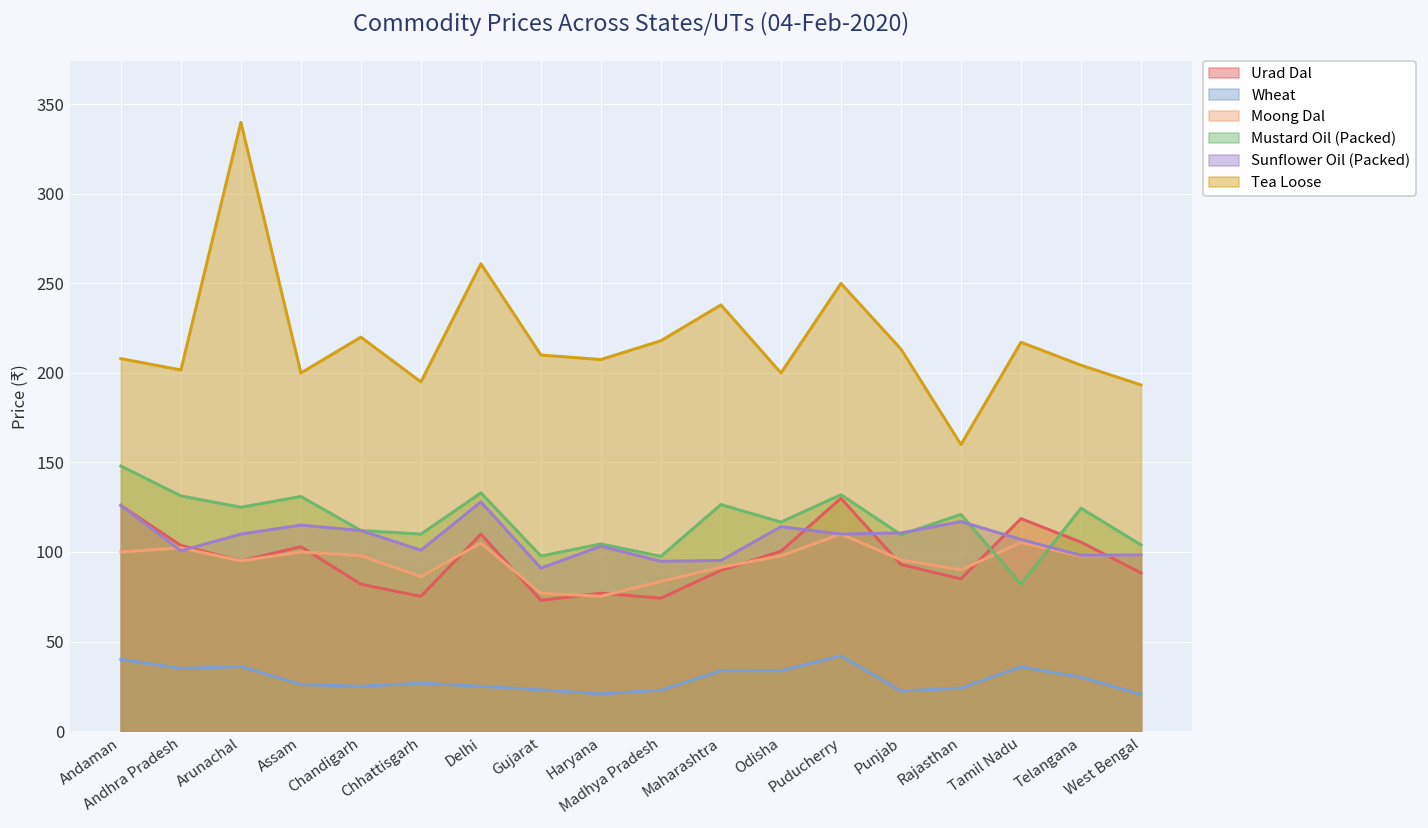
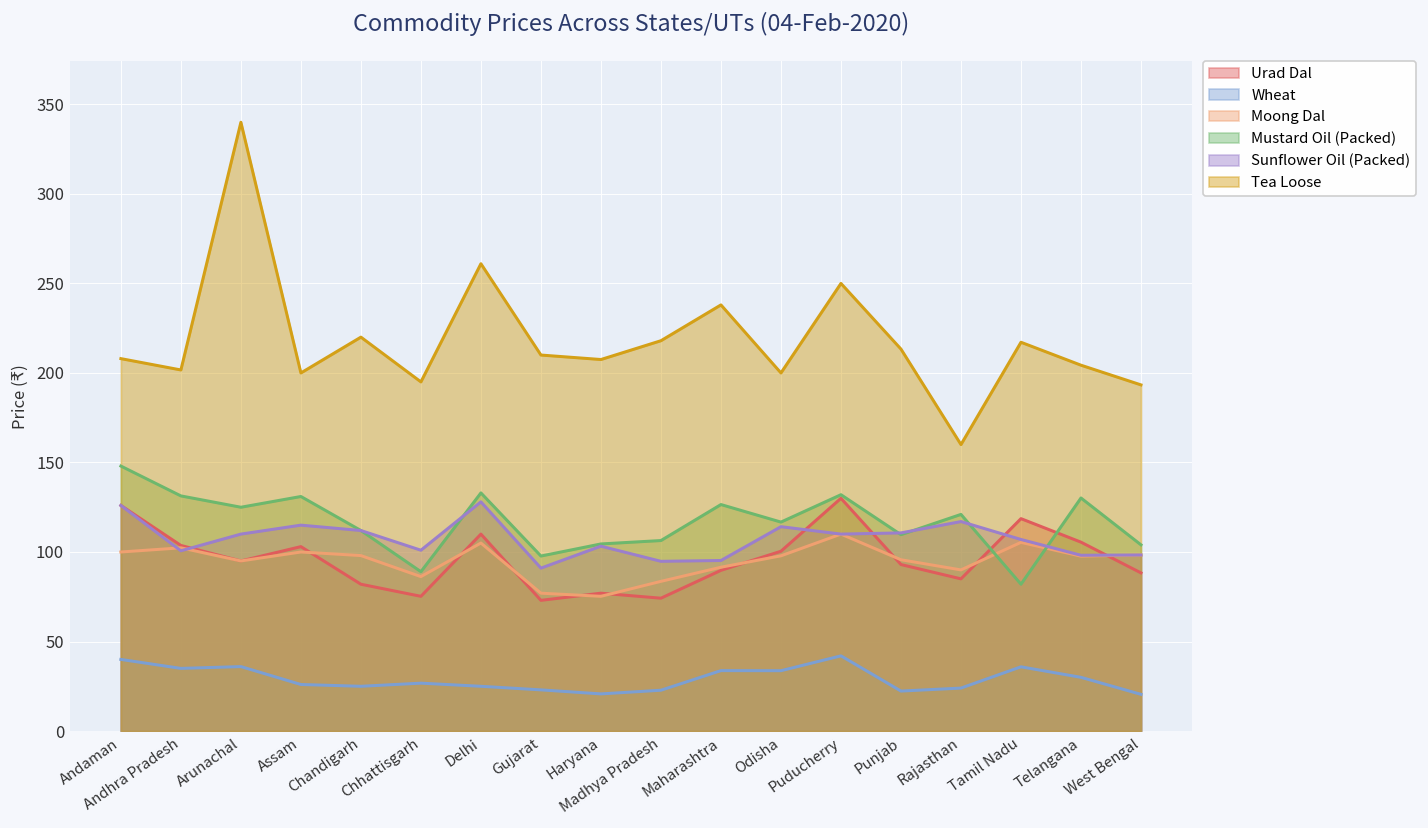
  {
    "Mustard Oil (Packed)": {
      "Andaman": 148,
      "Andhra Pradesh": 131,
      "Arunachal": 125,
      "Assam": 131,
-     "Chhattisgarh": 110,
+     "Chhattisgarh": 89,
      "Delhi": 133,
      "Gujarat": 98,
-     "Madhya Pradesh": 98,
+     "Madhya Pradesh": 106,
      "Maharashtra": 127,
      "Odisha": 117,
      "Puducherry": 132,
      "Rajasthan": 121,
      "Tamil Nadu": 82,
-     "Telangana": 124,
+     "Telangana": 130,
      "West Bengal": 104
    },
    "Tea Loose": {
      "Andaman": 208,
      "Andhra Pradesh": 202,
      "Arunachal": 340,
      "Assam": 200,
      "Chandigarh": 220,
      "Chhattisgarh": 195,
      "Delhi": 261,
      "Gujarat": 210,
      "Haryana": 208,
      "Madhya Pradesh": 218,
      "Maharashtra": 238,
      "Odisha": 200,
      "Puducherry": 250,
      "Punjab": 213,
      "Rajasthan": 160,
      "Tamil Nadu": 217,
      "Telangana": 204,
      "West Bengal": 193
    }
  }
